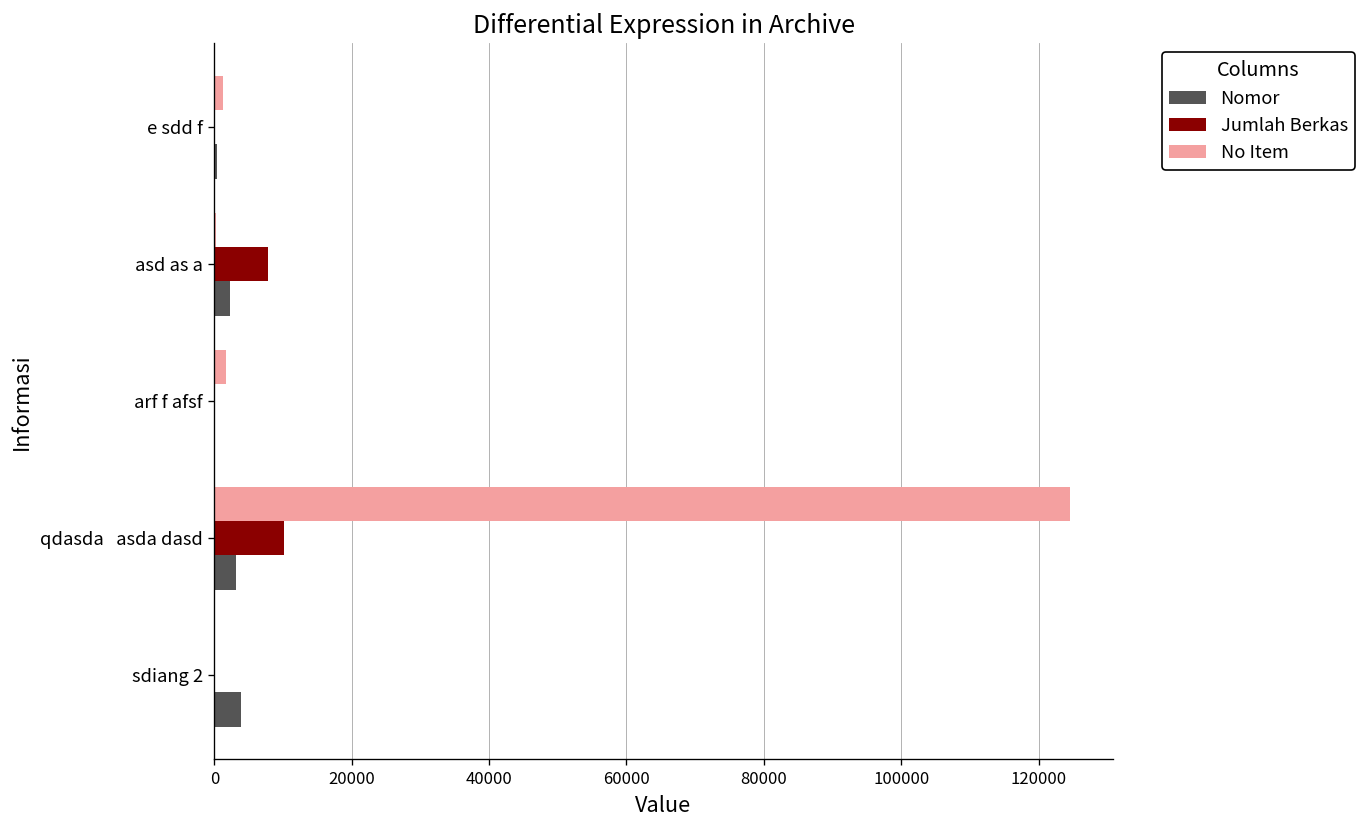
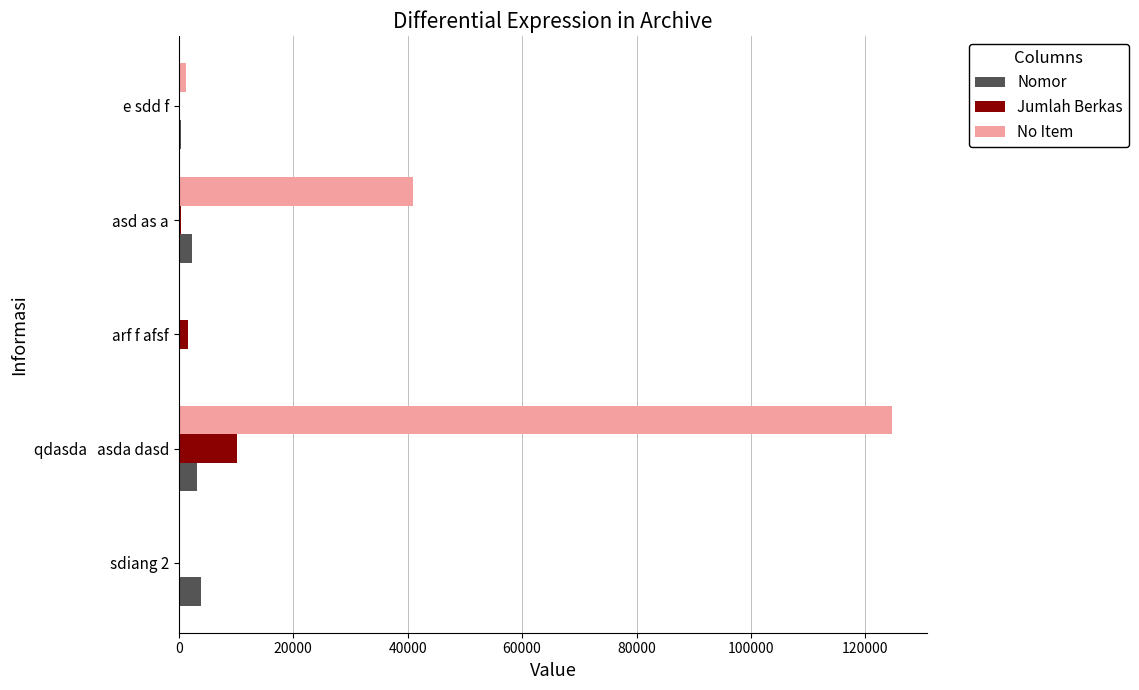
  {
    "Nomor": {
      "asd as a": 2000,
      "qdasda asda dasd": 3000,
      "sdiang 2": 4000
    },
    "Jumlah Berkas": {
-     "asd as a": 8000,
-     "arf f afsf": 0,
+     "asd as a": 0,
+     "arf f afsf": 2000,
      "qdasda asda dasd": 10000
    },
    "No Item": {
      "e sdd f": 1000,
-     "asd as a": 0,
-     "arf f afsf": 2000,
+     "asd as a": 41000,
+     "arf f afsf": 0,
      "qdasda asda dasd": 125000
    }
  }
